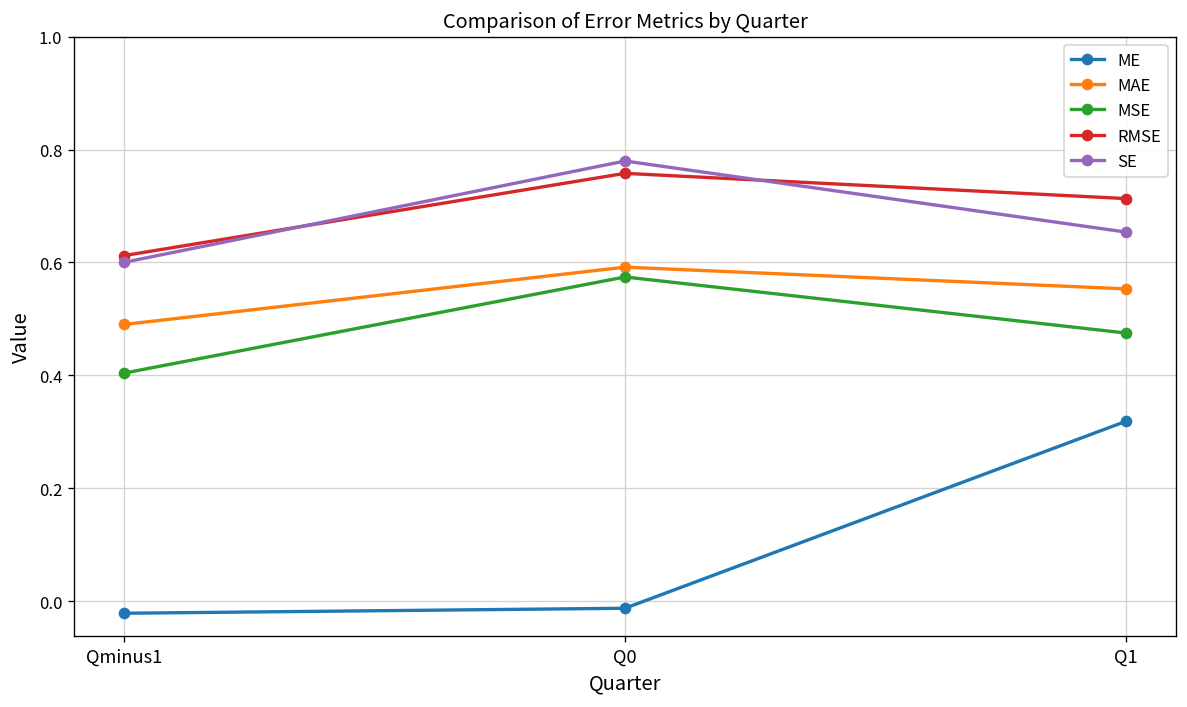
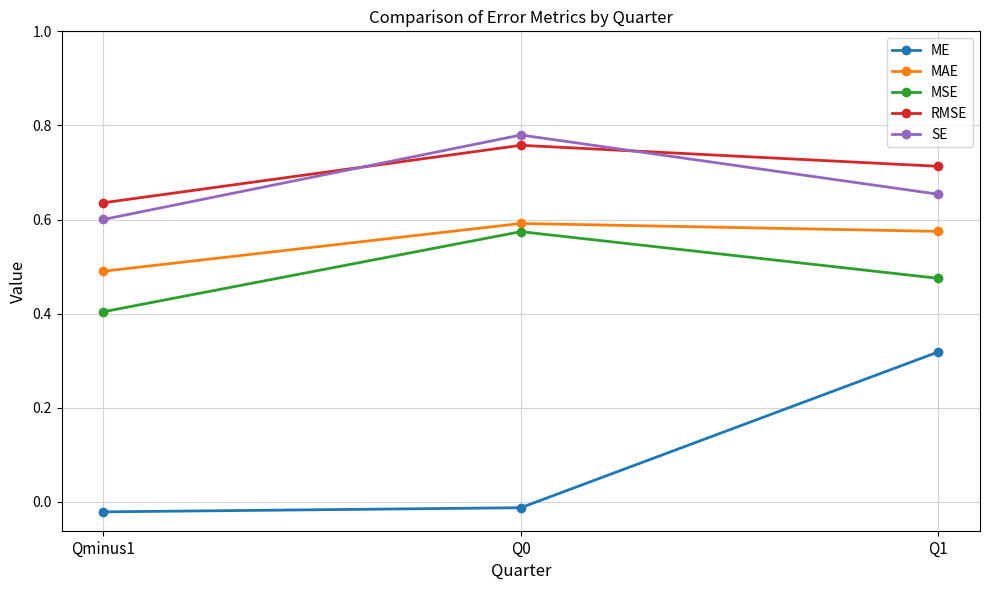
  {
    "ME": {
      "Qminus1": -0.02,
      "Q0": -0.01,
      "Q1": 0.32
    },
    "MAE": {
      "Qminus1": 0.49,
      "Q0": 0.59,
-     "Q1": 0.55
+     "Q1": 0.57
    },
    "MSE": {
      "Qminus1": 0.40,
      "Q0": 0.57,
      "Q1": 0.48
    },
    "RMSE": {
-     "Qminus1": 0.61,
+     "Qminus1": 0.64,
      "Q0": 0.76,
      "Q1": 0.71
    },
    "SE": {
      "Qminus1": 0.60,
      "Q0": 0.78,
      "Q1": 0.65
    }
  }
